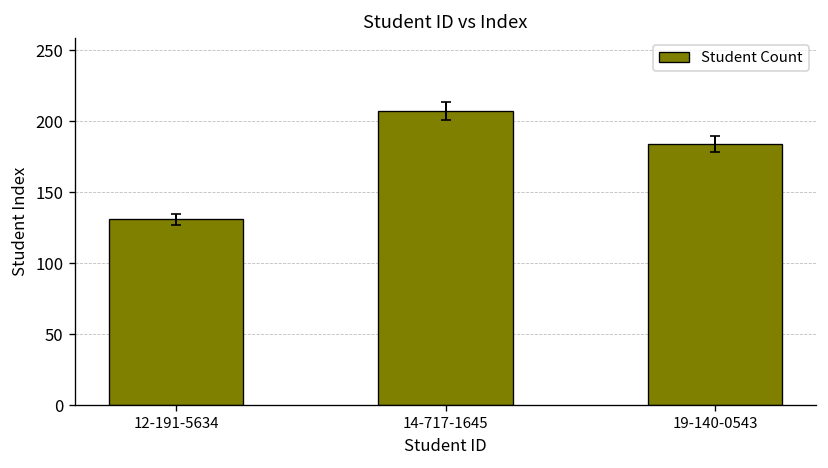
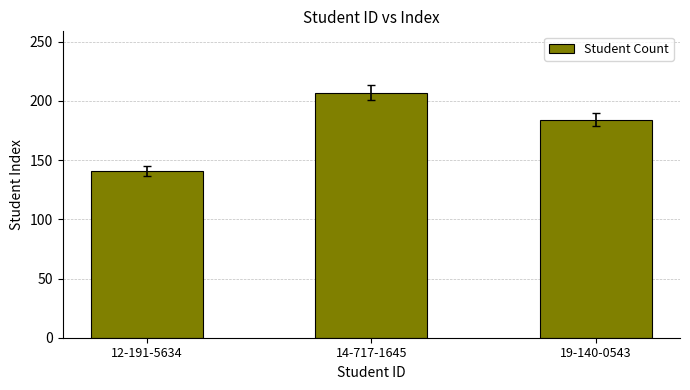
  {
    "Student Count": {
-     "12-191-5634": 131,
+     "12-191-5634": 141,
      "14-717-1645": 207,
      "19-140-0543": 184
    }
  }
